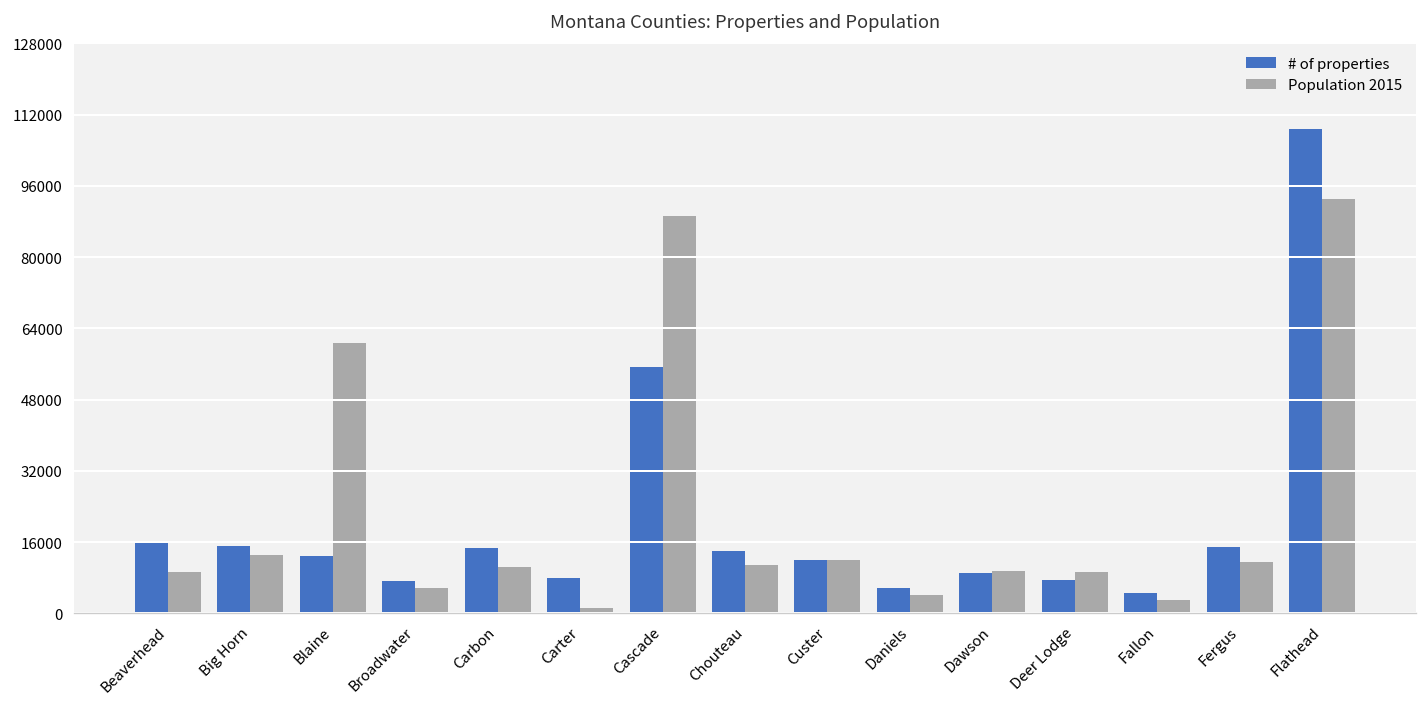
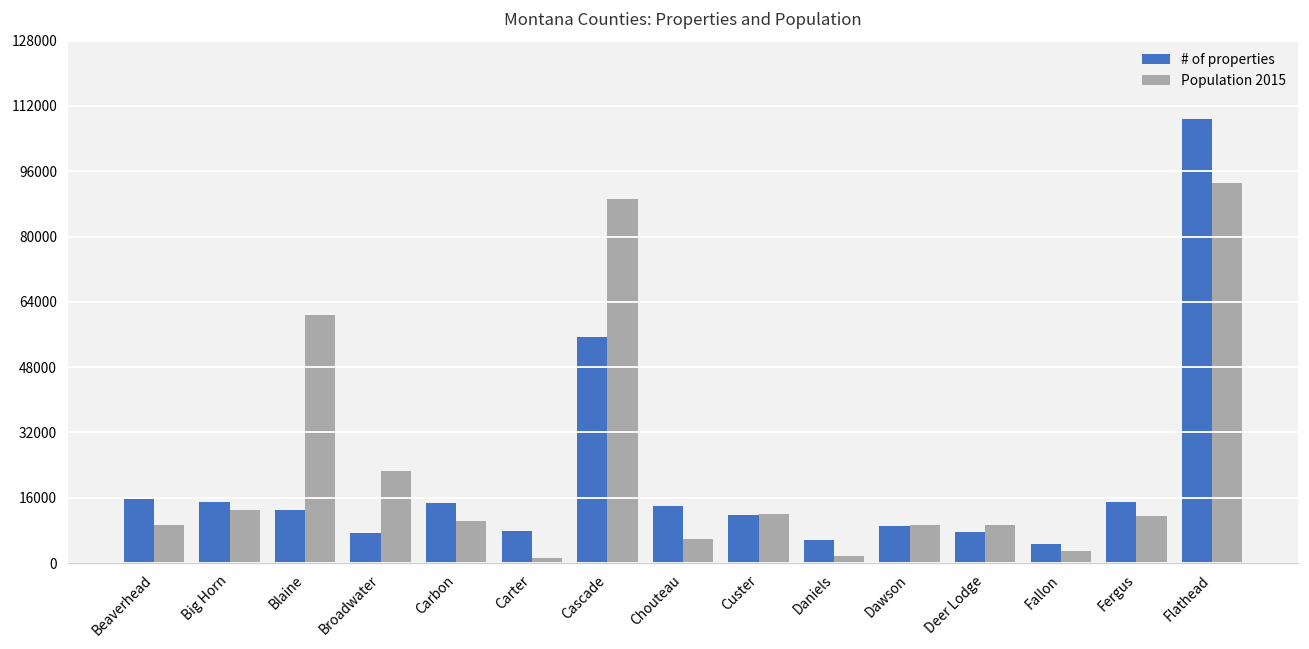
  {
    "# of properties": {
      "Beaverhead": 16000,
      "Big Horn": 15000,
      "Blaine": 13000,
      "Broadwater": 7000,
      "Carbon": 15000,
      "Carter": 8000,
      "Cascade": 55000,
      "Chouteau": 14000,
      "Custer": 12000,
      "Daniels": 6000,
      "Dawson": 9000,
      "Deer Lodge": 8000,
      "Fallon": 5000,
      "Fergus": 15000,
      "Flathead": 109000
    },
    "Population 2015": {
      "Beaverhead": 9000,
      "Big Horn": 13000,
      "Blaine": 61000,
-     "Broadwater": 6000,
+     "Broadwater": 22000,
      "Carbon": 10000,
      "Carter": 1000,
      "Cascade": 89000,
-     "Chouteau": 11000,
+     "Chouteau": 6000,
      "Custer": 12000,
-     "Daniels": 4000,
+     "Daniels": 2000,
      "Dawson": 9000,
      "Deer Lodge": 9000,
      "Fallon": 3000,
      "Fergus": 12000,
      "Flathead": 93000
    }
  }
